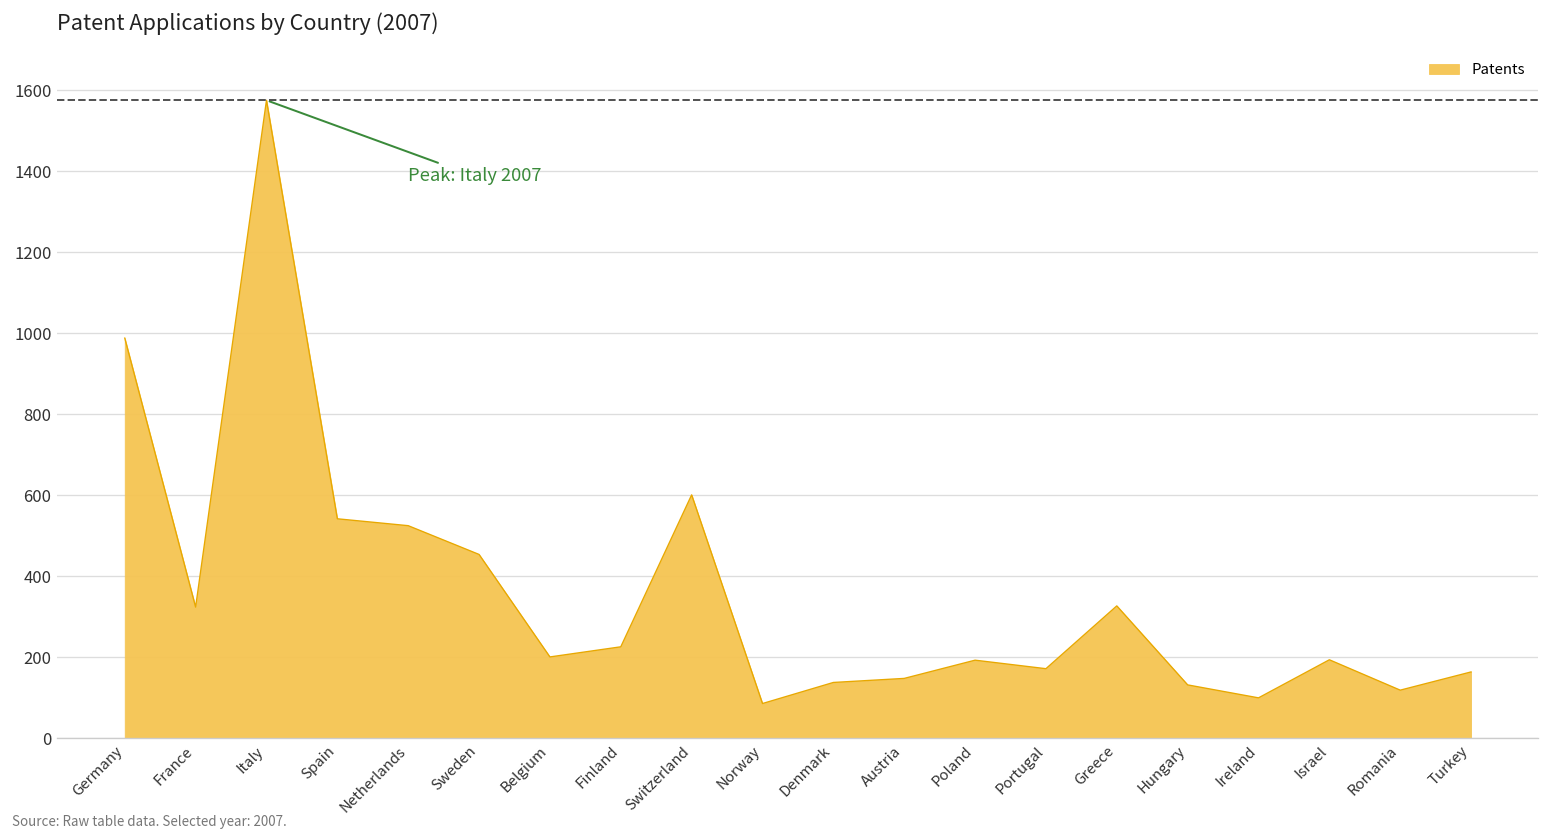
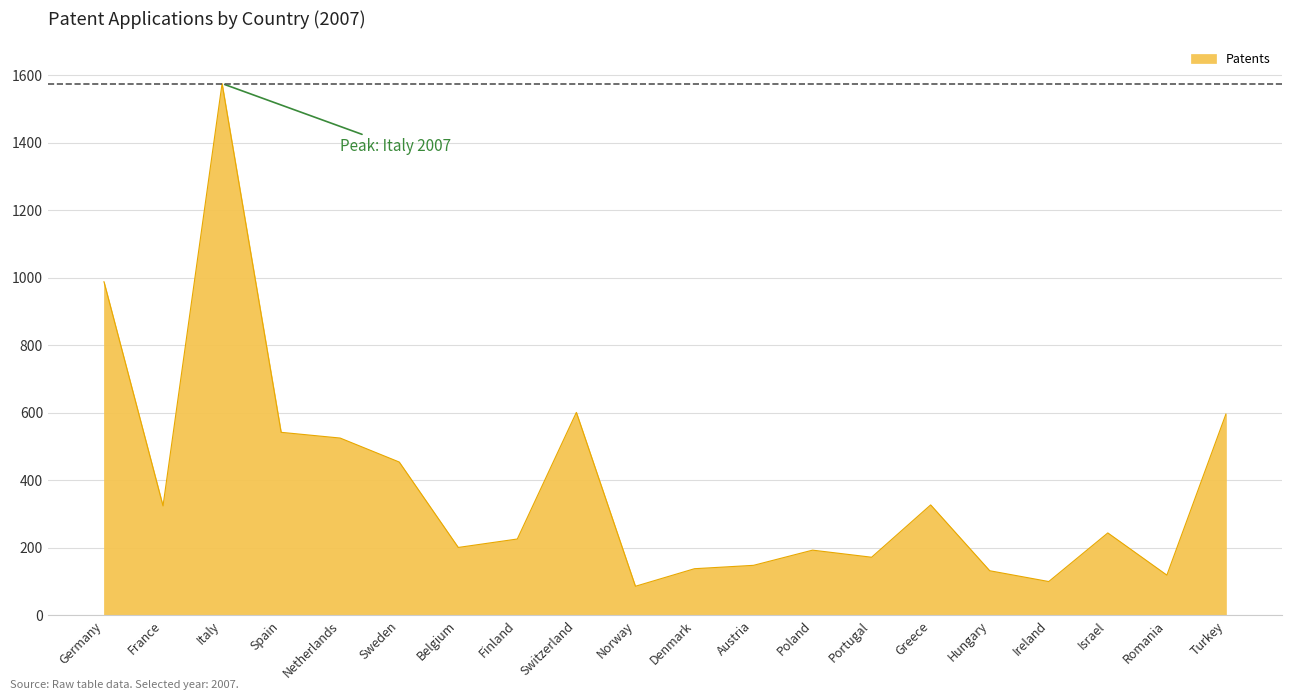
  {
    "Germany": 990,
    "France": 320,
    "Spain": 540,
    "Netherlands": 530,
    "Sweden": 450,
    "Belgium": 200,
    "Finland": 230,
    "Switzerland": 600,
    "Norway": 90,
    "Denmark": 140,
    "Austria": 150,
    "Poland": 190,
    "Portugal": 170,
    "Greece": 330,
    "Hungary": 130,
    "Ireland": 100,
-   "Israel": 190,
+   "Israel": 240,
    "Romania": 120,
-   "Turkey": 160
+   "Turkey": 600
  }
